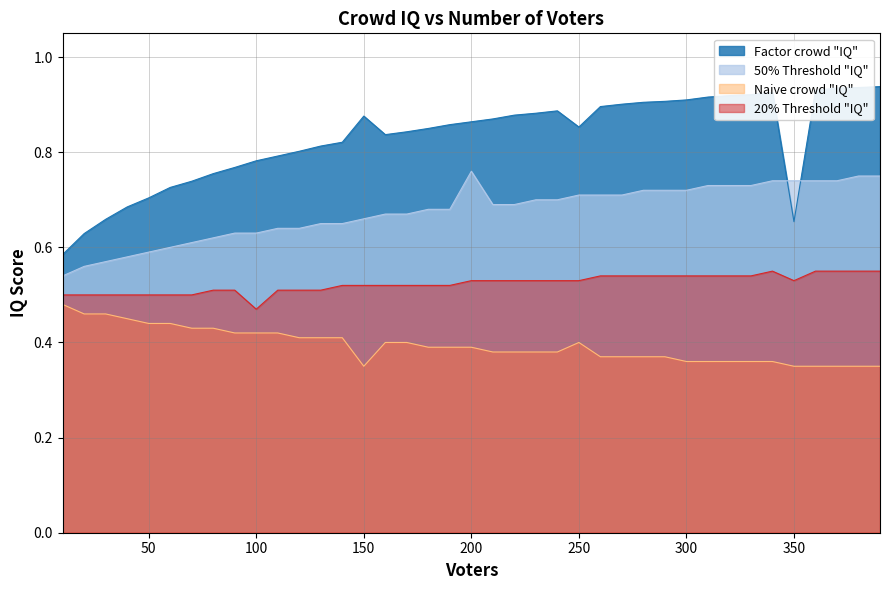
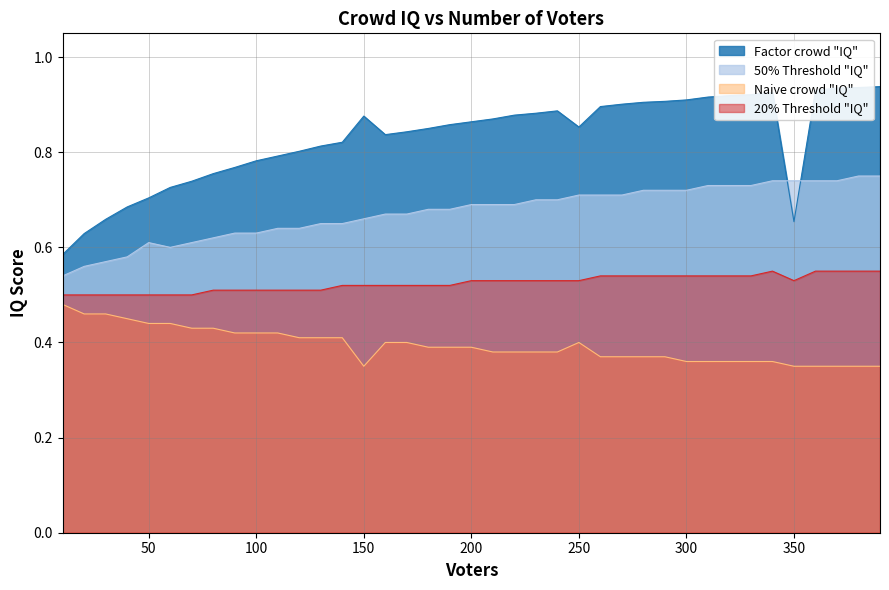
  {
    "Factor crowd \"IQ\"": {
      "50": 0.70,
      "100": 0.78,
      "150": 0.88,
      "200": 0.86,
      "250": 0.85,
      "300": 0.91,
      "350": 0.65
    },
    "50% Threshold \"IQ\"": {
-     "50": 0.59,
+     "50": 0.61,
      "100": 0.63,
      "150": 0.66,
-     "200": 0.76,
+     "200": 0.69,
      "250": 0.71,
      "300": 0.72,
      "350": 0.74
    },
    "Naive crowd \"IQ\"": {
      "50": 0.44,
      "100": 0.42,
      "150": 0.35,
      "200": 0.39,
      "250": 0.40,
      "300": 0.36,
      "350": 0.35
    },
    "20% Threshold \"IQ\"": {
      "50": 0.50,
-     "100": 0.47,
+     "100": 0.51,
      "150": 0.52,
      "200": 0.53,
      "250": 0.53,
      "300": 0.54,
      "350": 0.53
    }
  }
